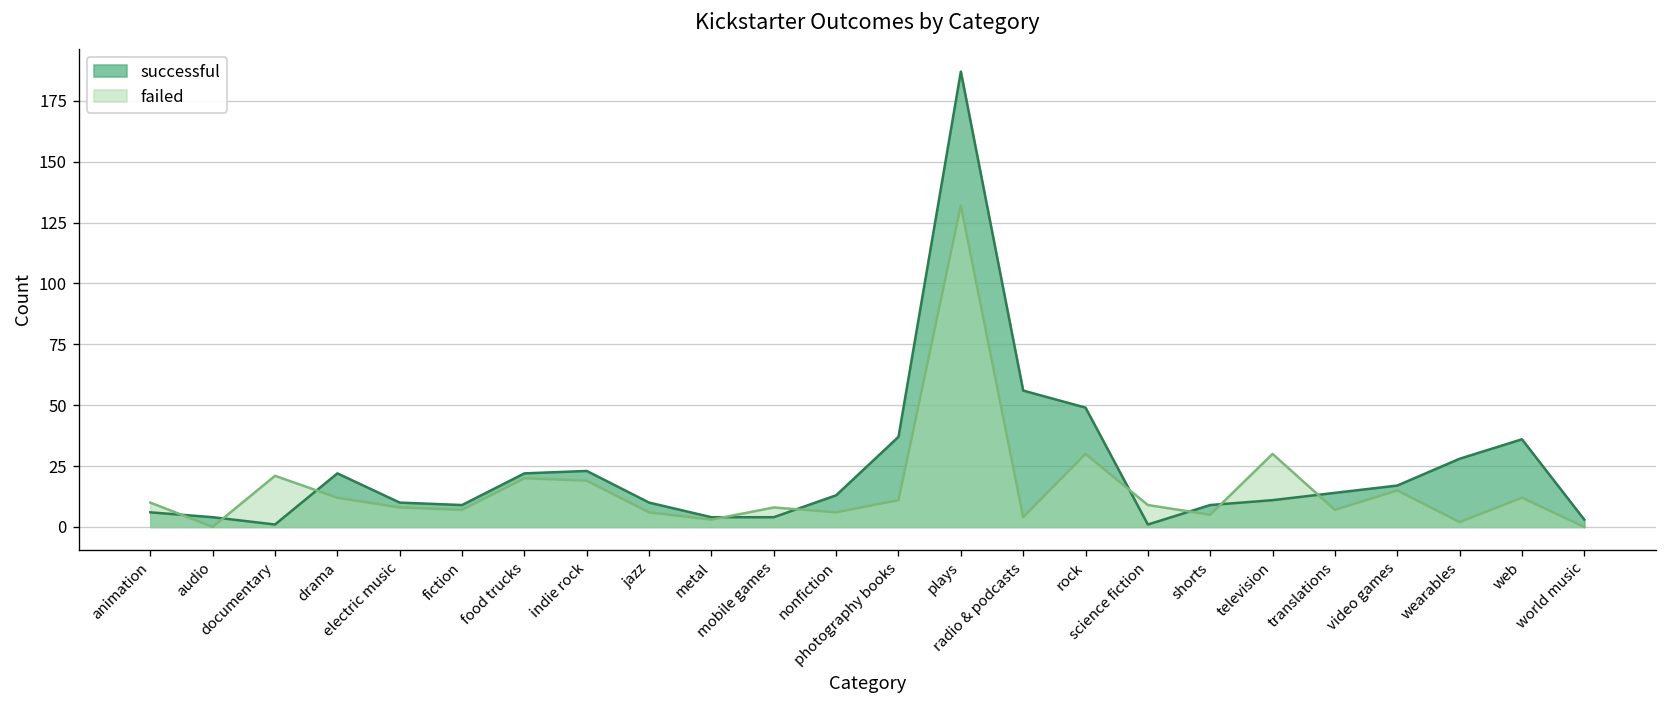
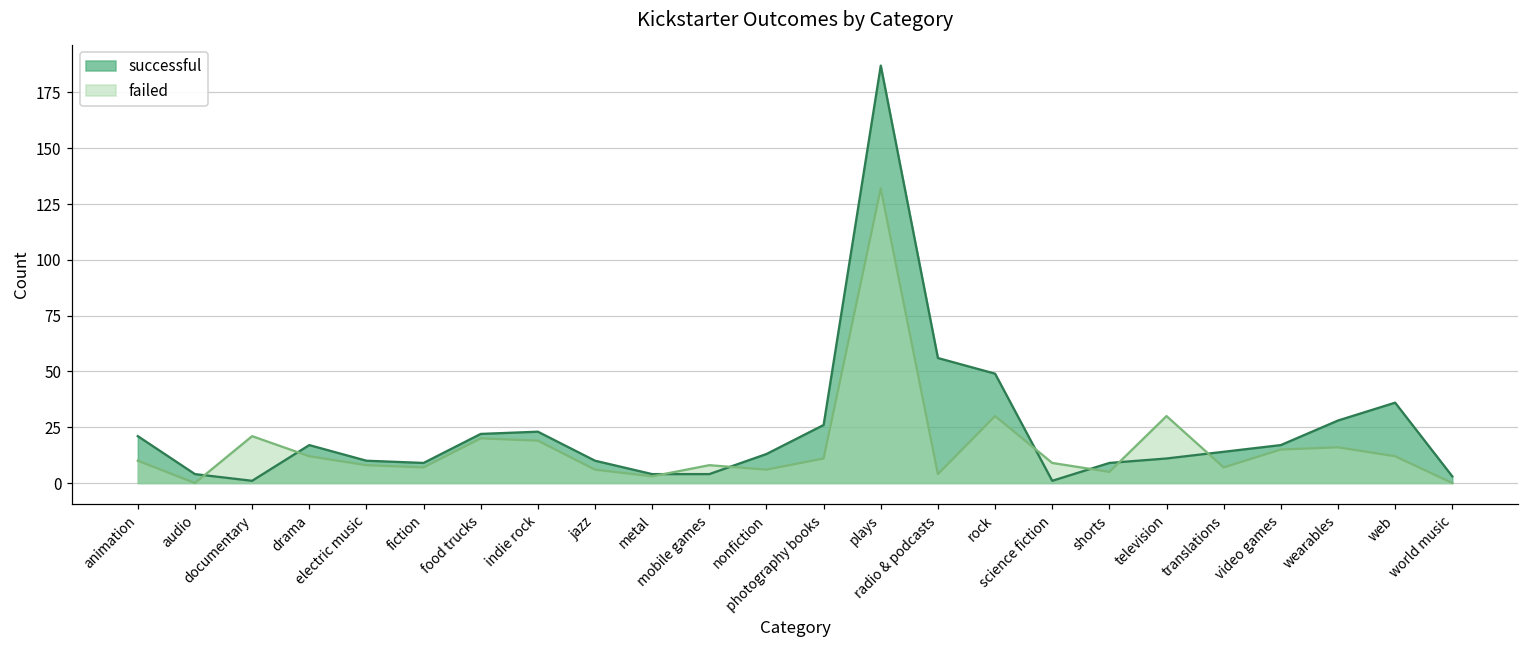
  {
    "successful": {
-     "animation": 6,
+     "animation": 21,
      "audio": 4,
      "documentary": 1,
-     "drama": 22,
+     "drama": 17,
      "electric music": 10,
      "fiction": 9,
      "food trucks": 22,
      "indie rock": 23,
      "jazz": 10,
      "mobile games": 4,
      "nonfiction": 13,
-     "photography books": 37,
+     "photography books": 26,
      "plays": 187,
      "radio & podcasts": 56,
      "rock": 49,
      "science fiction": 1,
      "shorts": 9,
      "television": 11,
      "translations": 14,
      "video games": 17,
      "wearables": 28,
      "web": 36,
      "world music": 3
    },
    "failed": {
      "animation": 10,
      "audio": 0,
      "documentary": 21,
      "drama": 12,
      "electric music": 8,
      "fiction": 7,
      "food trucks": 20,
      "indie rock": 19,
      "jazz": 6,
      "mobile games": 8,
      "nonfiction": 6,
      "photography books": 11,
      "plays": 132,
      "radio & podcasts": 4,
      "rock": 30,
      "science fiction": 9,
      "shorts": 5,
      "television": 30,
      "translations": 7,
      "video games": 15,
-     "wearables": 2,
+     "wearables": 16,
      "web": 12,
      "world music": 0
    }
  }
